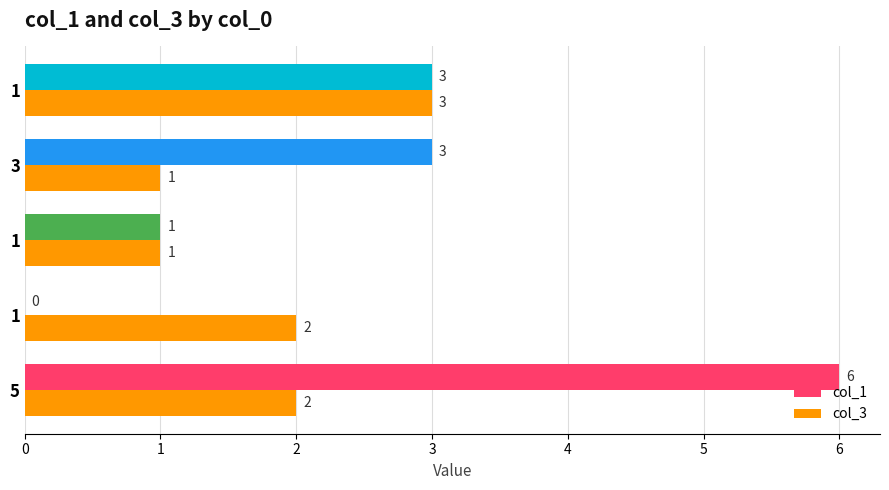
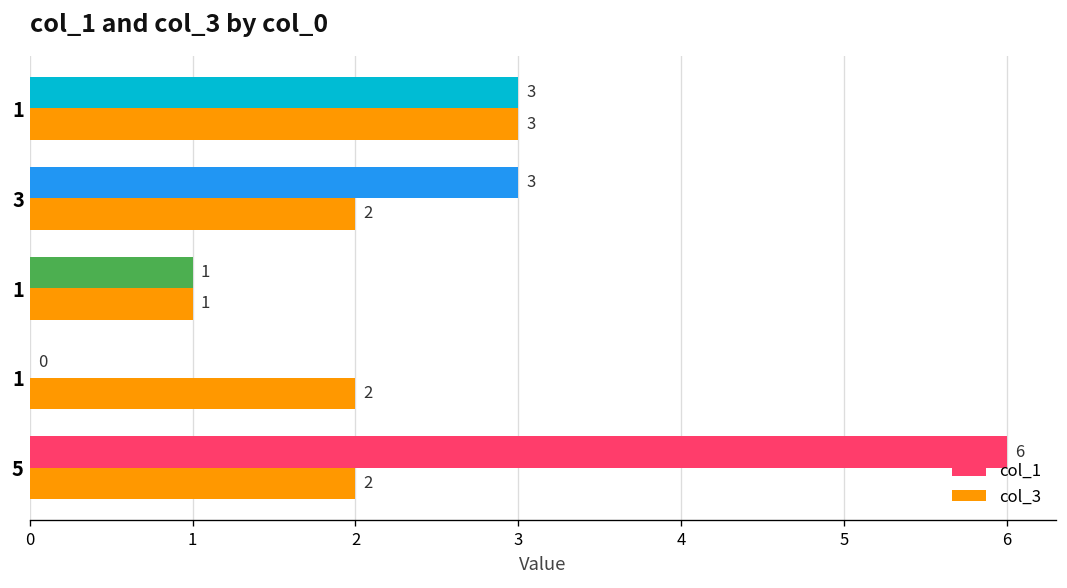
  {
    "col_1": {
      "3": 3,
      "5": 6
    },
    "col_3": {
-     "3": 1,
+     "3": 2,
      "5": 2
    }
  }
